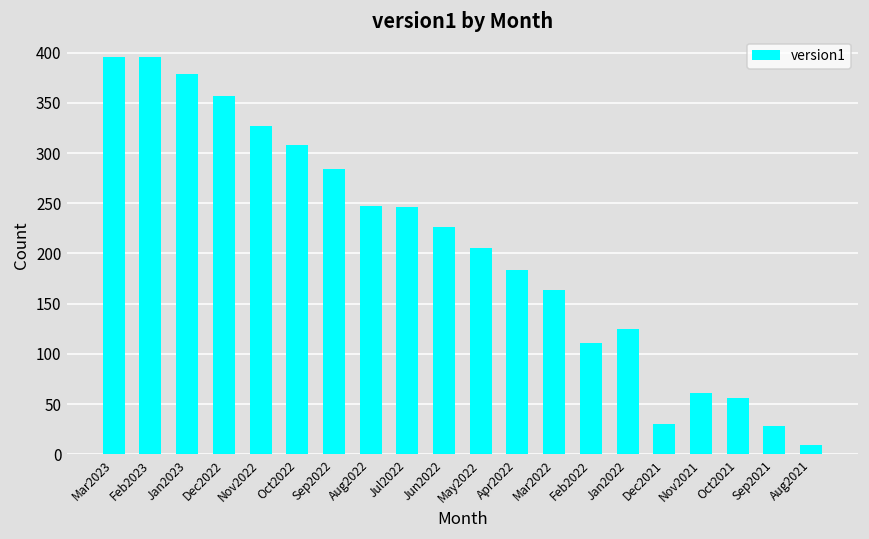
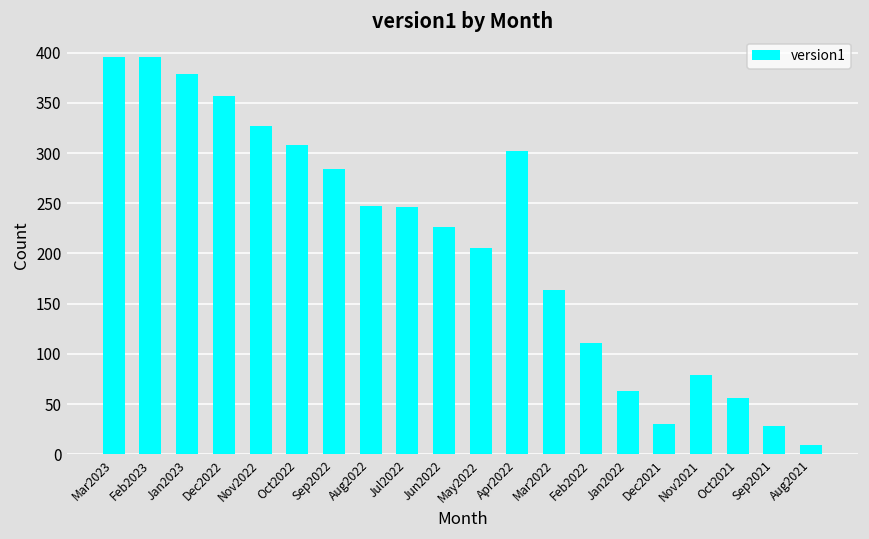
  {
    "Mar2023": 400,
    "Feb2023": 400,
    "Jan2023": 380,
    "Dec2022": 360,
    "Nov2022": 330,
    "Oct2022": 310,
    "Sep2022": 280,
    "Aug2022": 250,
    "Jul2022": 250,
    "Jun2022": 230,
    "May2022": 210,
-   "Apr2022": 180,
+   "Apr2022": 300,
    "Mar2022": 160,
    "Feb2022": 110,
-   "Jan2022": 130,
+   "Jan2022": 60,
    "Dec2021": 30,
-   "Nov2021": 60,
+   "Nov2021": 80,
    "Oct2021": 60,
    "Sep2021": 30,
    "Aug2021": 10
  }
